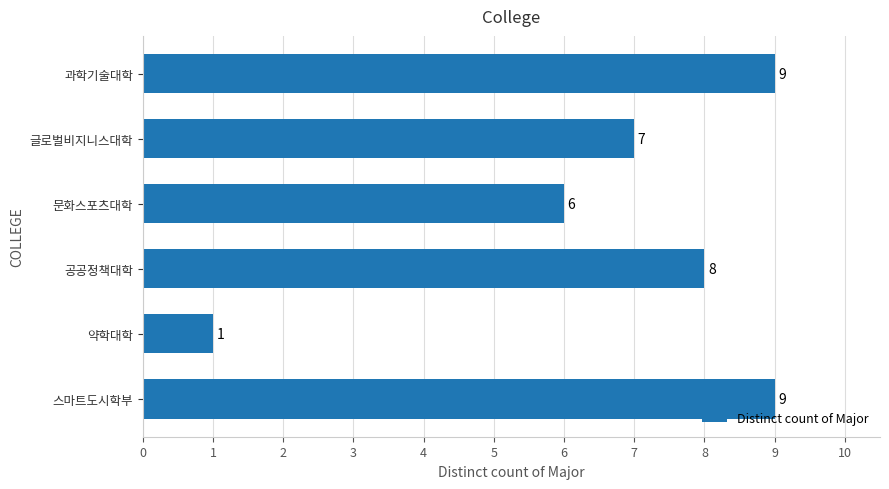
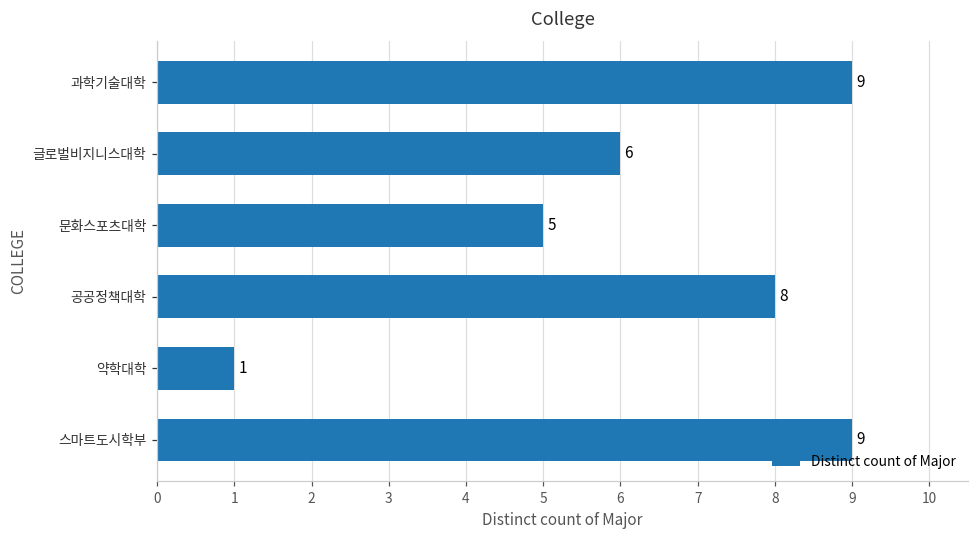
  {
    "과학기술대학": 9,
-   "글로벌비지니스대학": 7,
-   "문화스포츠대학": 6,
+   "글로벌비지니스대학": 6,
+   "문화스포츠대학": 5,
    "공공정책대학": 8,
    "약학대학": 1,
    "스마트도시학부": 9
  }
